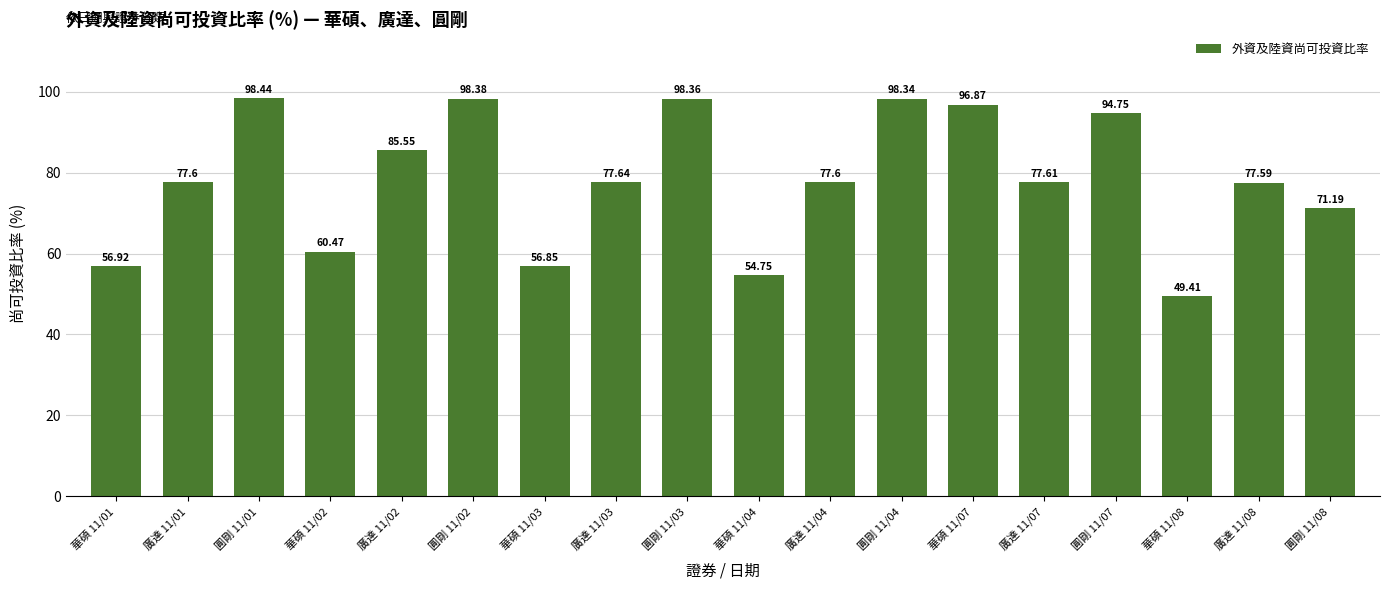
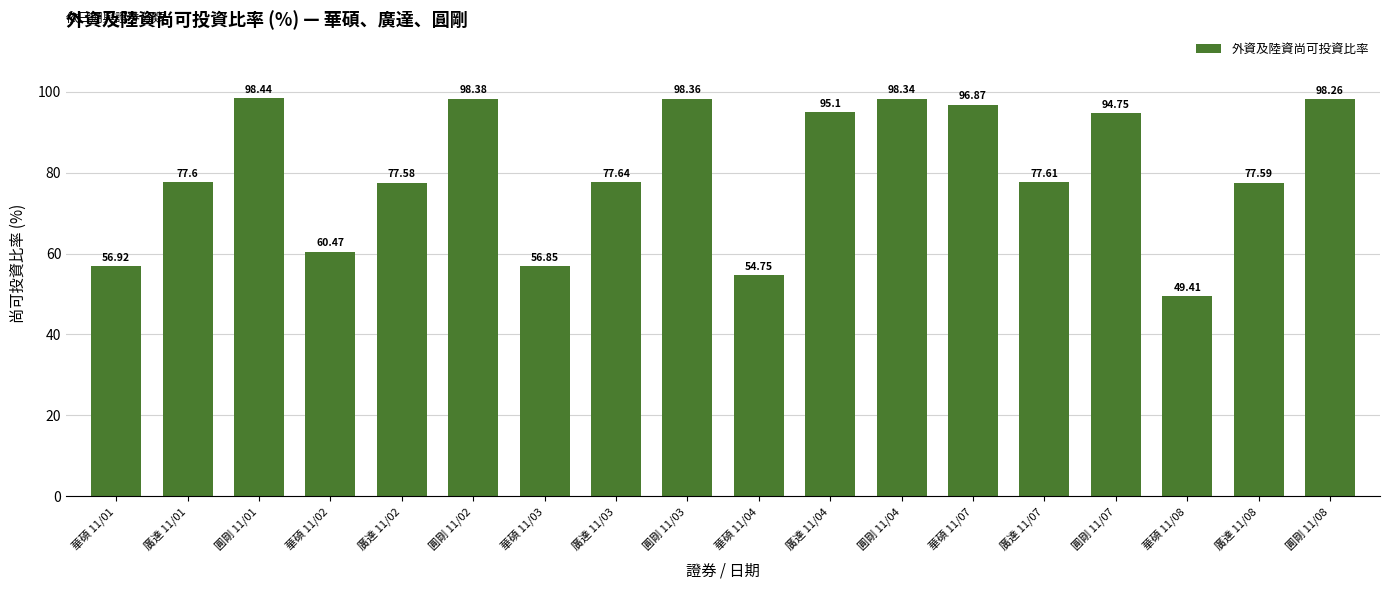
  {
    "華碩 11/01": 56.92,
    "廣達 11/01": 77.6,
    "圓剛 11/01": 98.44,
    "華碩 11/02": 60.47,
-   "廣達 11/02": 85.55,
+   "廣達 11/02": 77.58,
    "圓剛 11/02": 98.38,
    "華碩 11/03": 56.85,
    "廣達 11/03": 77.64,
    "圓剛 11/03": 98.36,
    "華碩 11/04": 54.75,
-   "廣達 11/04": 77.6,
+   "廣達 11/04": 95.1,
    "圓剛 11/04": 98.34,
    "華碩 11/07": 96.87,
    "廣達 11/07": 77.61,
    "圓剛 11/07": 94.75,
    "華碩 11/08": 49.41,
    "廣達 11/08": 77.59,
-   "圓剛 11/08": 71.19
+   "圓剛 11/08": 98.26
  }
